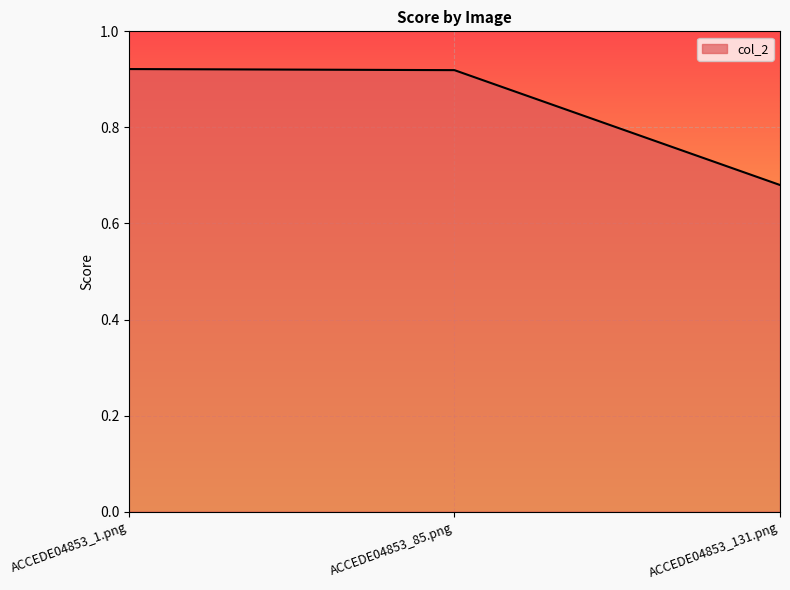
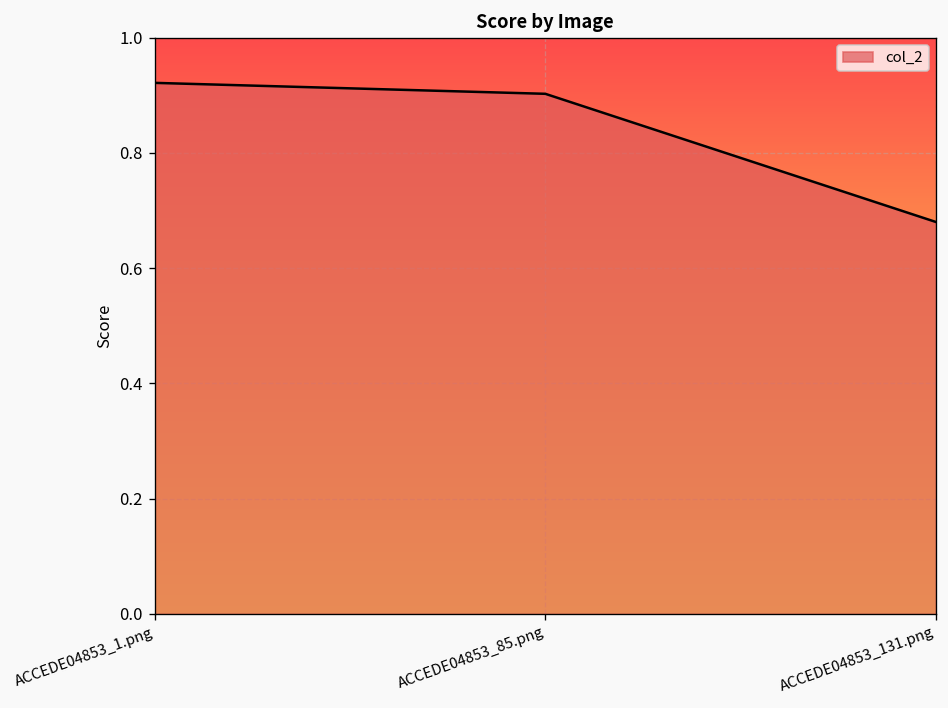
  {
    "ACCEDE04853_1.png": 0.92,
-   "ACCEDE04853_85.png": 0.92,
+   "ACCEDE04853_85.png": 0.90,
    "ACCEDE04853_131.png": 0.68
  }
